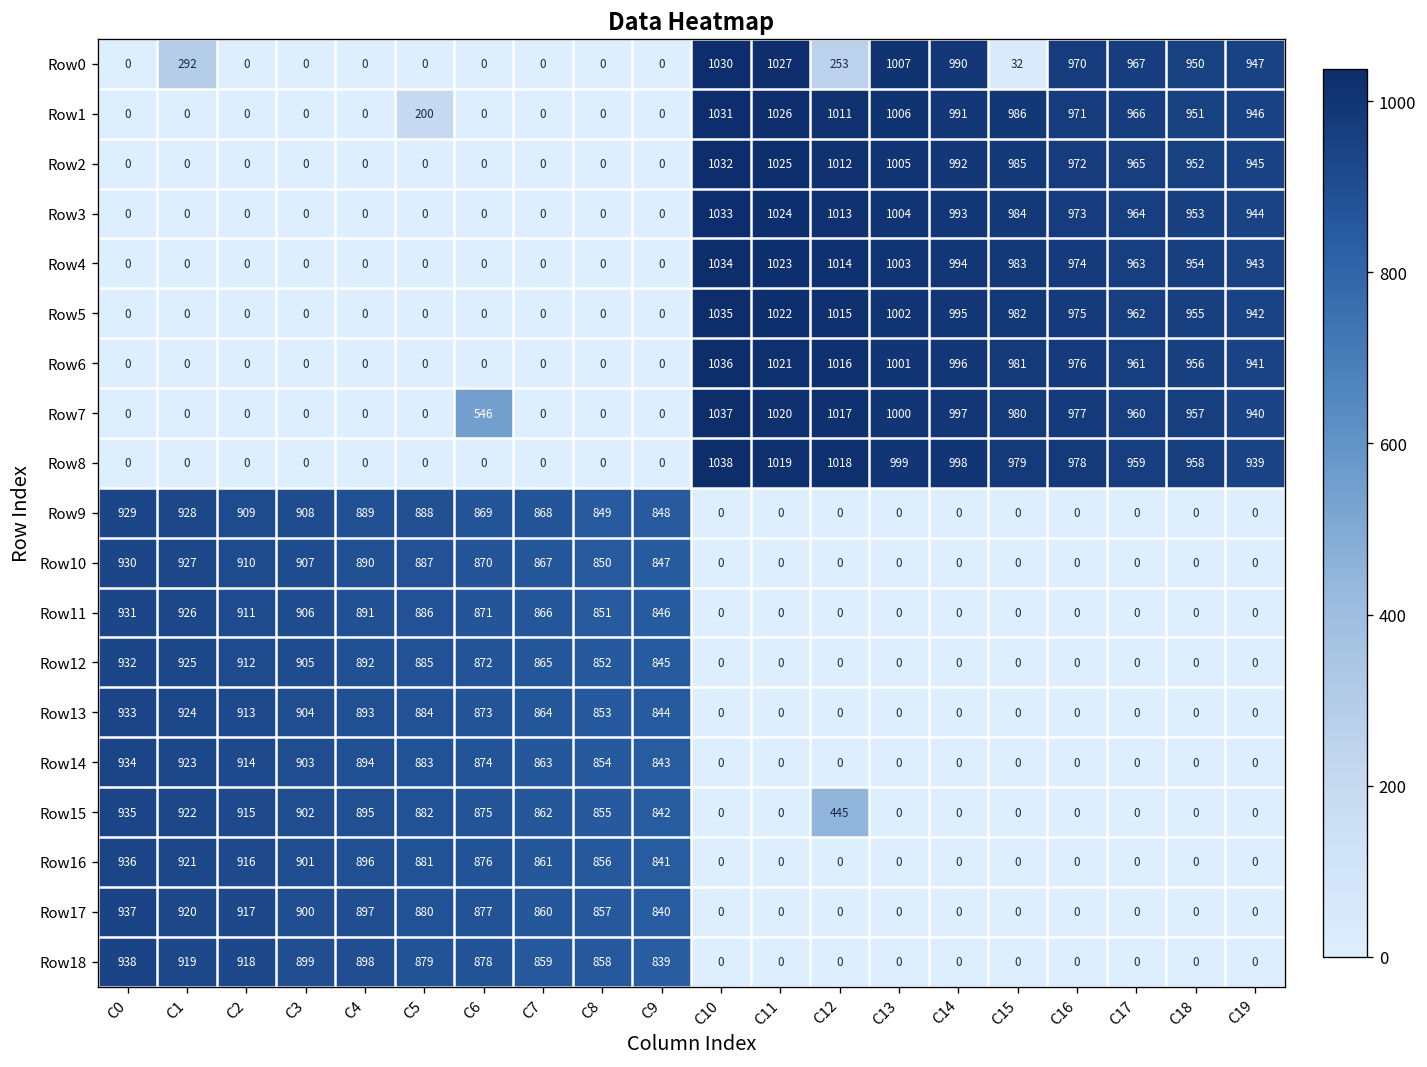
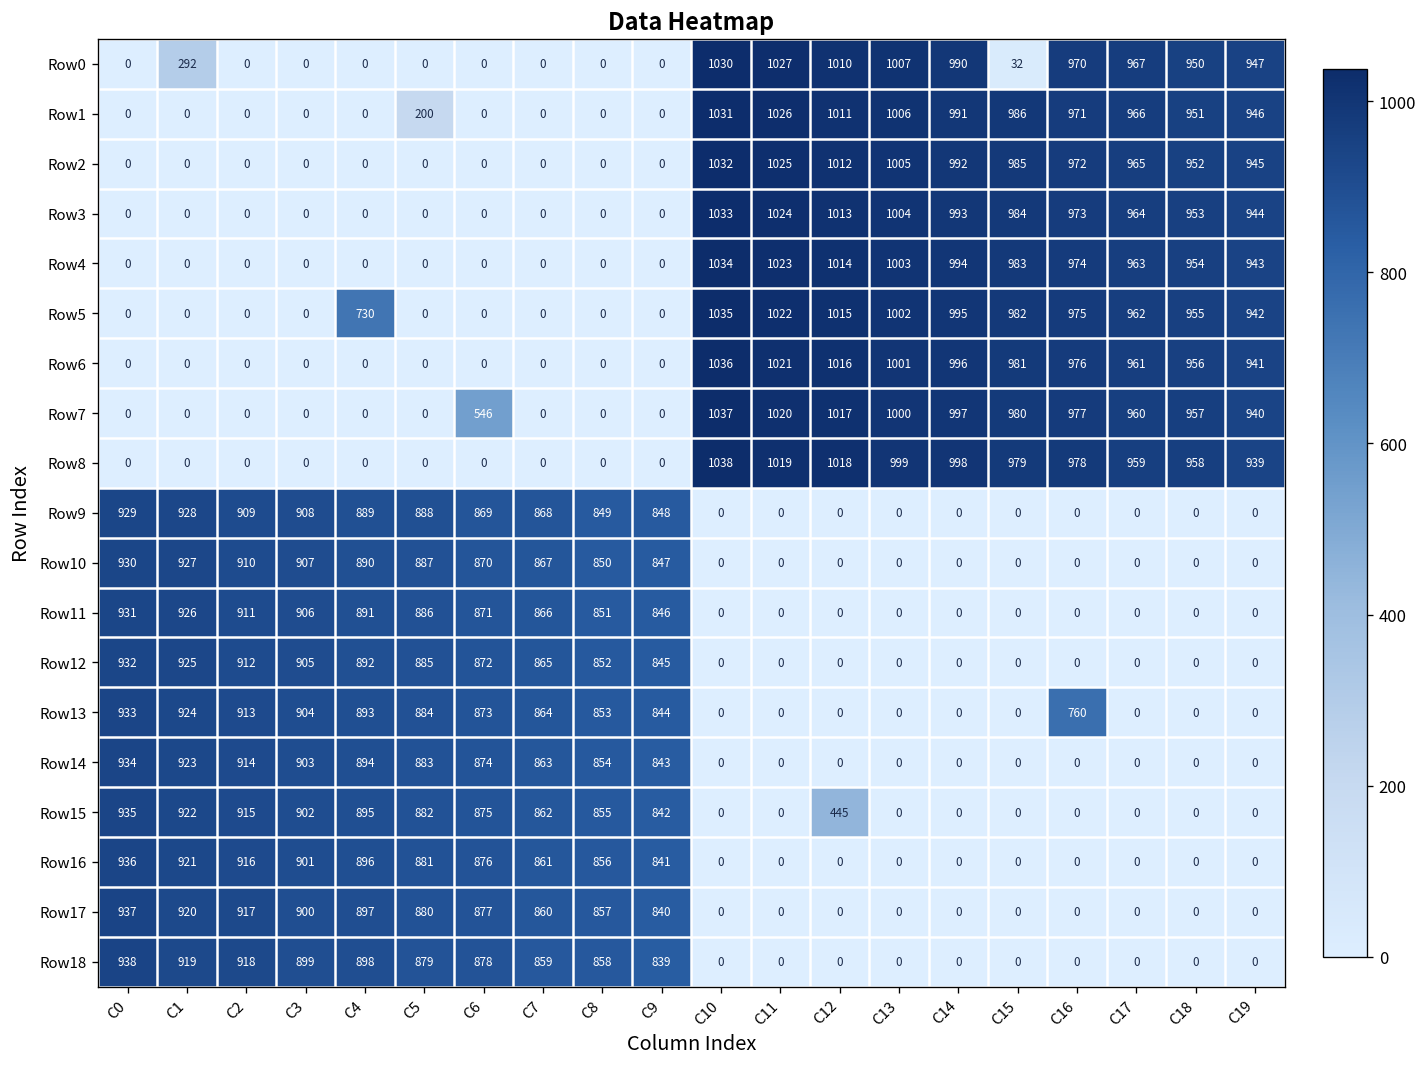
  {
    "Row0": {
      "C0": 0,
      "C1": 292,
      "C2": 0,
      "C3": 0,
      "C4": 0,
      "C5": 0,
      "C6": 0,
      "C7": 0,
      "C8": 0,
      "C9": 0,
      "C10": 1030,
      "C11": 1027,
-     "C12": 253,
+     "C12": 1010,
      "C13": 1007,
      "C14": 990,
      "C15": 32,
      "C16": 970,
      "C17": 967,
      "C18": 950,
      "C19": 947
    },
    "Row5": {
      "C0": 0,
      "C1": 0,
      "C2": 0,
      "C3": 0,
-     "C4": 0,
+     "C4": 730,
      "C5": 0,
      "C6": 0,
      "C7": 0,
      "C8": 0,
      "C9": 0,
      "C10": 1035,
      "C11": 1022,
      "C12": 1015,
      "C13": 1002,
      "C14": 995,
      "C15": 982,
      "C16": 975,
      "C17": 962,
      "C18": 955,
      "C19": 942
    },
    "Row13": {
      "C0": 933,
      "C1": 924,
      "C2": 913,
      "C3": 904,
      "C4": 893,
      "C5": 884,
      "C6": 873,
      "C7": 864,
      "C8": 853,
      "C9": 844,
      "C10": 0,
      "C11": 0,
      "C12": 0,
      "C13": 0,
      "C14": 0,
      "C15": 0,
-     "C16": 0,
+     "C16": 760,
      "C17": 0,
      "C18": 0,
      "C19": 0
    }
  }
